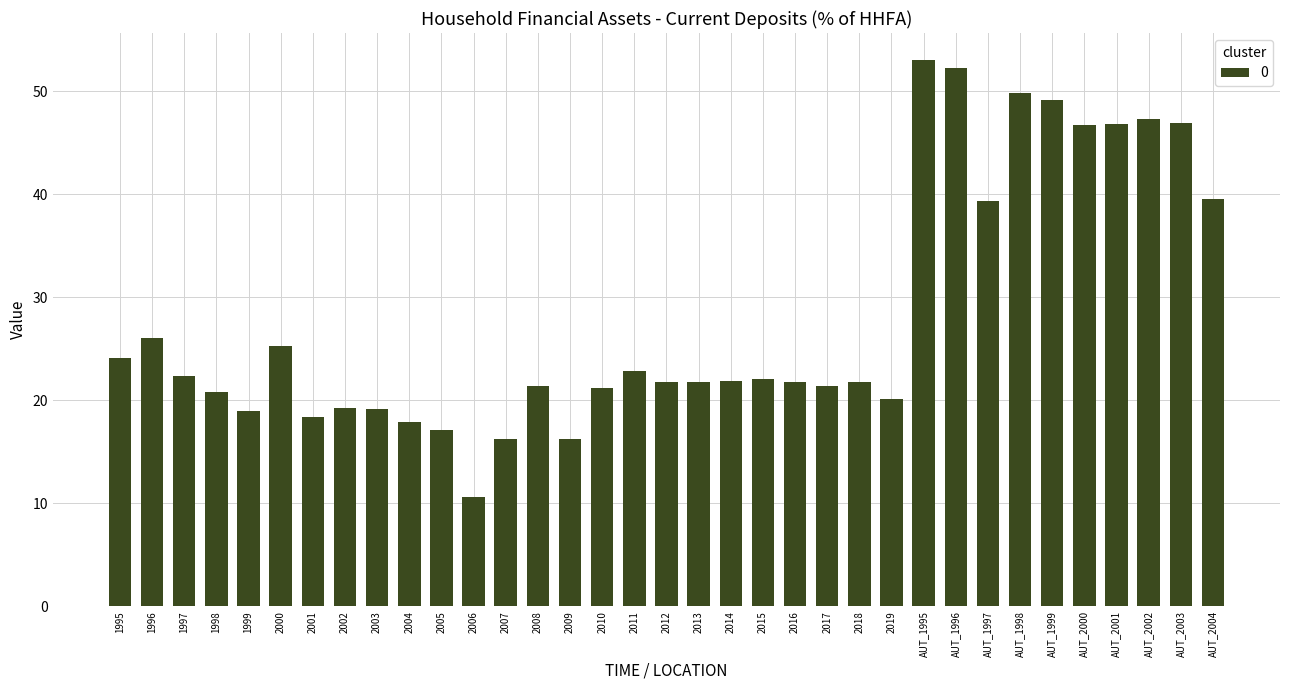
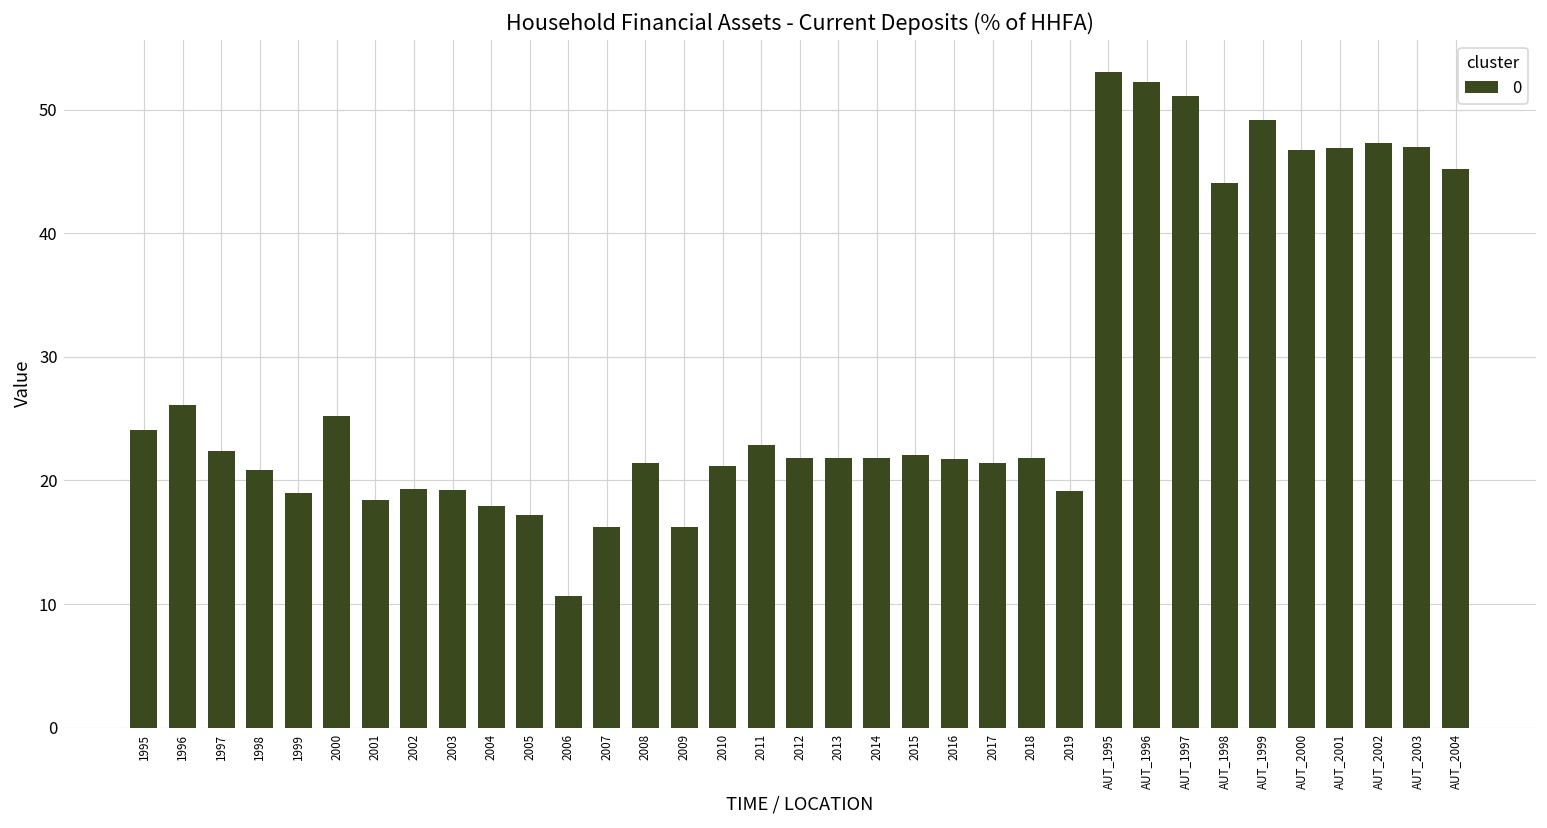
  {
    "1995": 24.1,
    "1996": 26.1,
    "1997": 22.4,
    "1998": 20.8,
    "1999": 19.0,
    "2000": 25.2,
    "2001": 18.4,
    "2002": 19.3,
    "2003": 19.2,
    "2004": 17.9,
    "2005": 17.2,
    "2006": 10.6,
    "2007": 16.3,
    "2008": 21.4,
    "2009": 16.3,
    "2010": 21.2,
    "2011": 22.9,
    "2012": 21.8,
    "2013": 21.8,
    "2014": 21.9,
    "2015": 22.1,
    "2016": 21.8,
    "2017": 21.4,
    "2018": 21.8,
-   "2019": 20.2,
+   "2019": 19.1,
    "AUT_1995": 53.0,
    "AUT_1996": 52.2,
-   "AUT_1997": 39.4,
-   "AUT_1998": 49.9,
+   "AUT_1997": 51.1,
+   "AUT_1998": 44.1,
    "AUT_1999": 49.2,
    "AUT_2000": 46.8,
    "AUT_2001": 46.9,
    "AUT_2002": 47.3,
    "AUT_2003": 47.0,
-   "AUT_2004": 39.6
+   "AUT_2004": 45.2
  }
